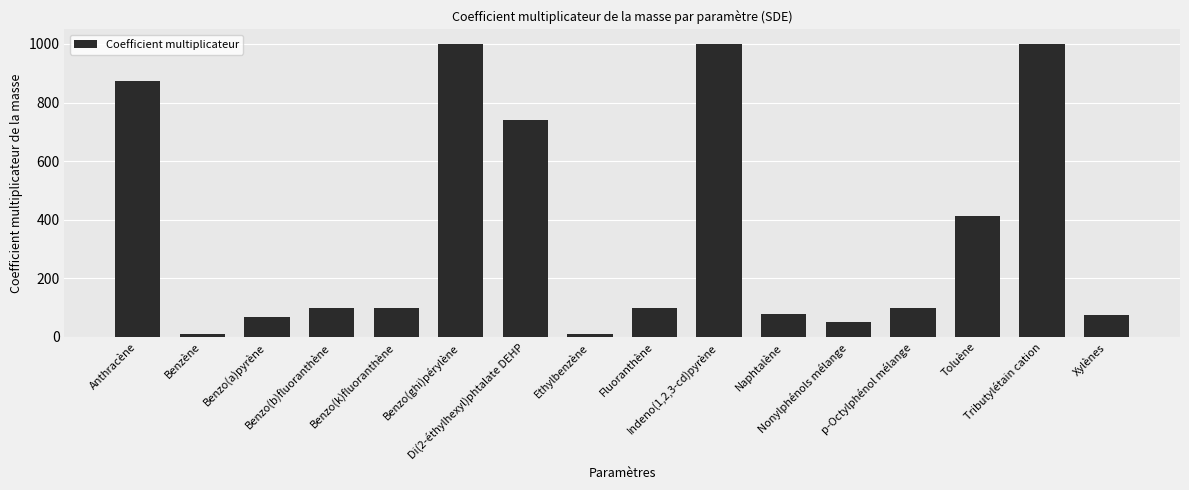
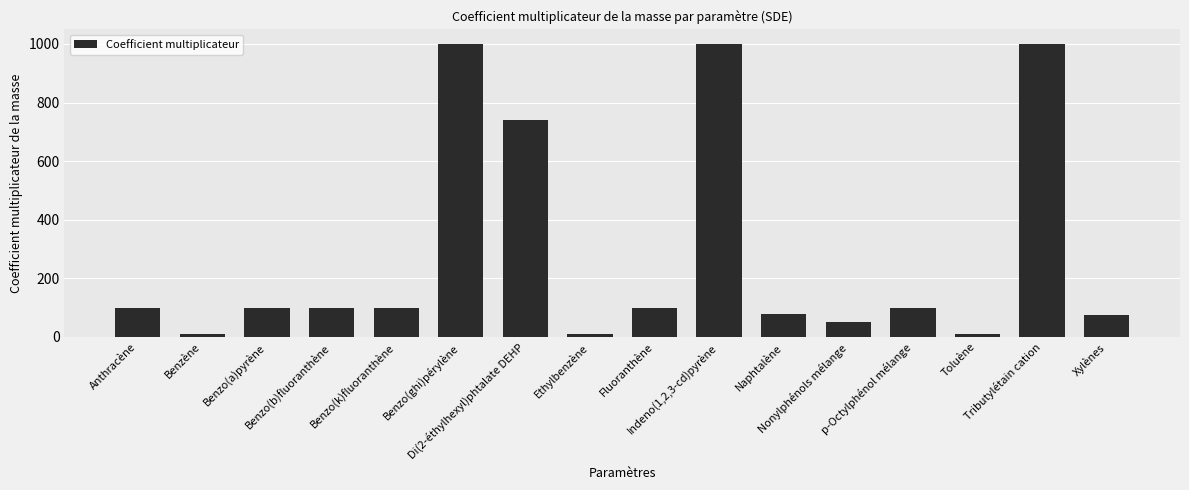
  {
-   "Anthracène": 870,
+   "Anthracène": 100,
    "Benzène": 10,
-   "Benzo(a)pyrène": 70,
+   "Benzo(a)pyrène": 100,
    "Benzo(b)fluoranthène": 100,
    "Benzo(k)fluoranthène": 100,
    "Benzo(ghi)pérylène": 1000,
    "Di(2-éthylhexyl)phtalate DEHP": 740,
    "Ethylbenzène": 10,
    "Fluoranthène": 100,
    "Indeno(1,2,3-cd)pyrène": 1000,
    "Naphtalène": 80,
    "Nonylphénols mélange": 50,
    "p-Octylphénol mélange": 100,
-   "Toluène": 410,
+   "Toluène": 10,
    "Tributylétain cation": 1000,
    "Xylènes": 70
  }
